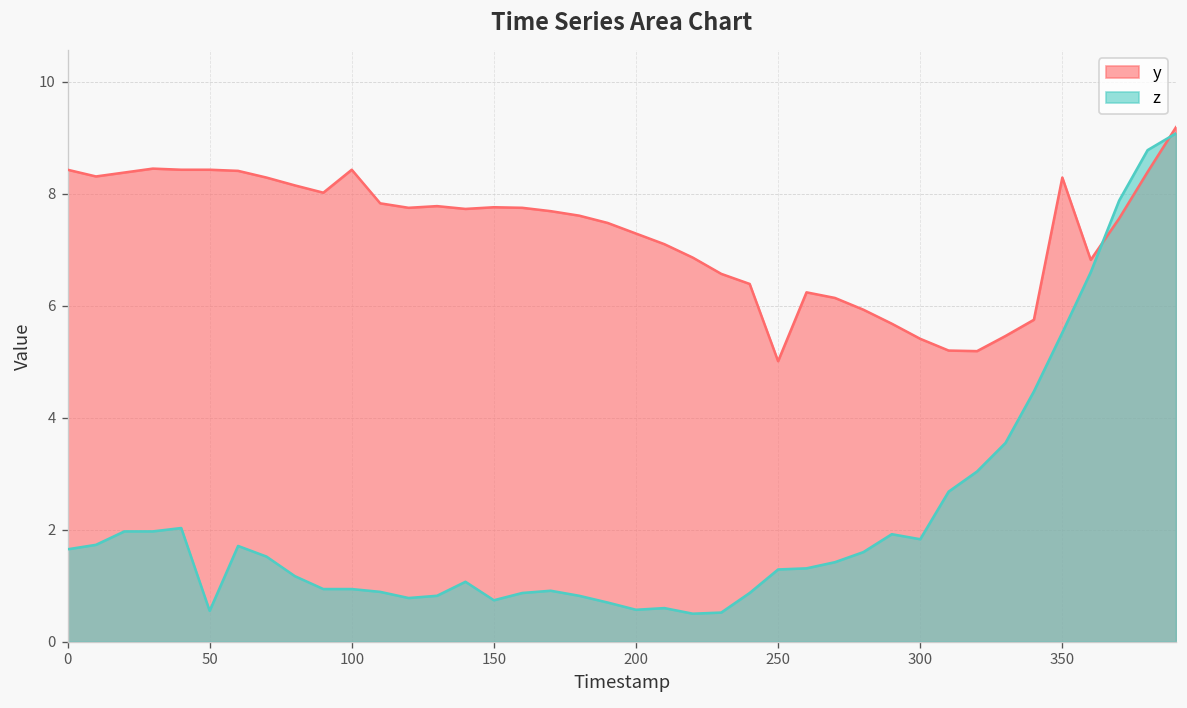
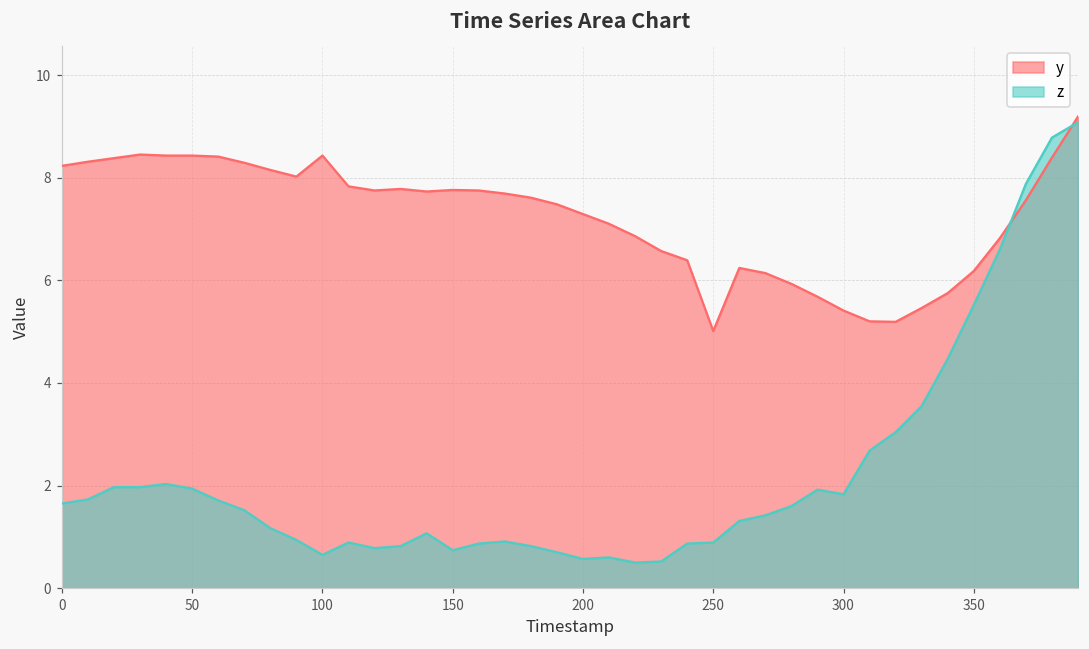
  {
    "y": {
-     "0": 8.4,
+     "0": 8.2,
      "50": 8.4,
      "100": 8.4,
      "150": 7.8,
      "200": 7.3,
      "250": 5.0,
      "300": 5.4,
-     "350": 8.3
+     "350": 6.2
    },
    "z": {
      "0": 1.7,
-     "50": 0.6,
-     "100": 0.9,
+     "50": 1.9,
+     "100": 0.7,
      "150": 0.7,
      "200": 0.6,
-     "250": 1.3,
+     "250": 0.9,
      "300": 1.8,
      "350": 5.5
    }
  }
